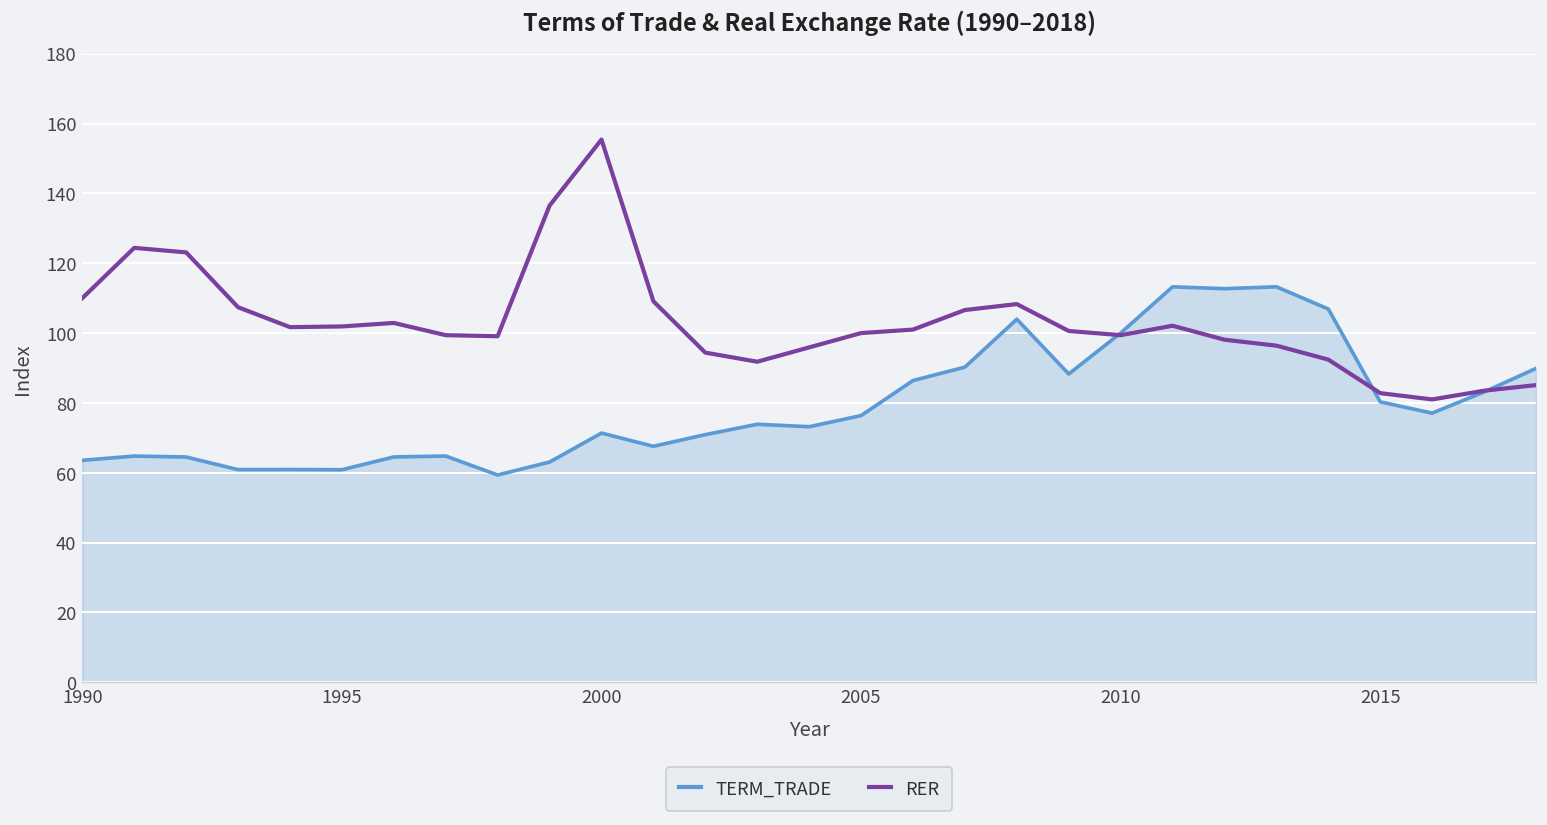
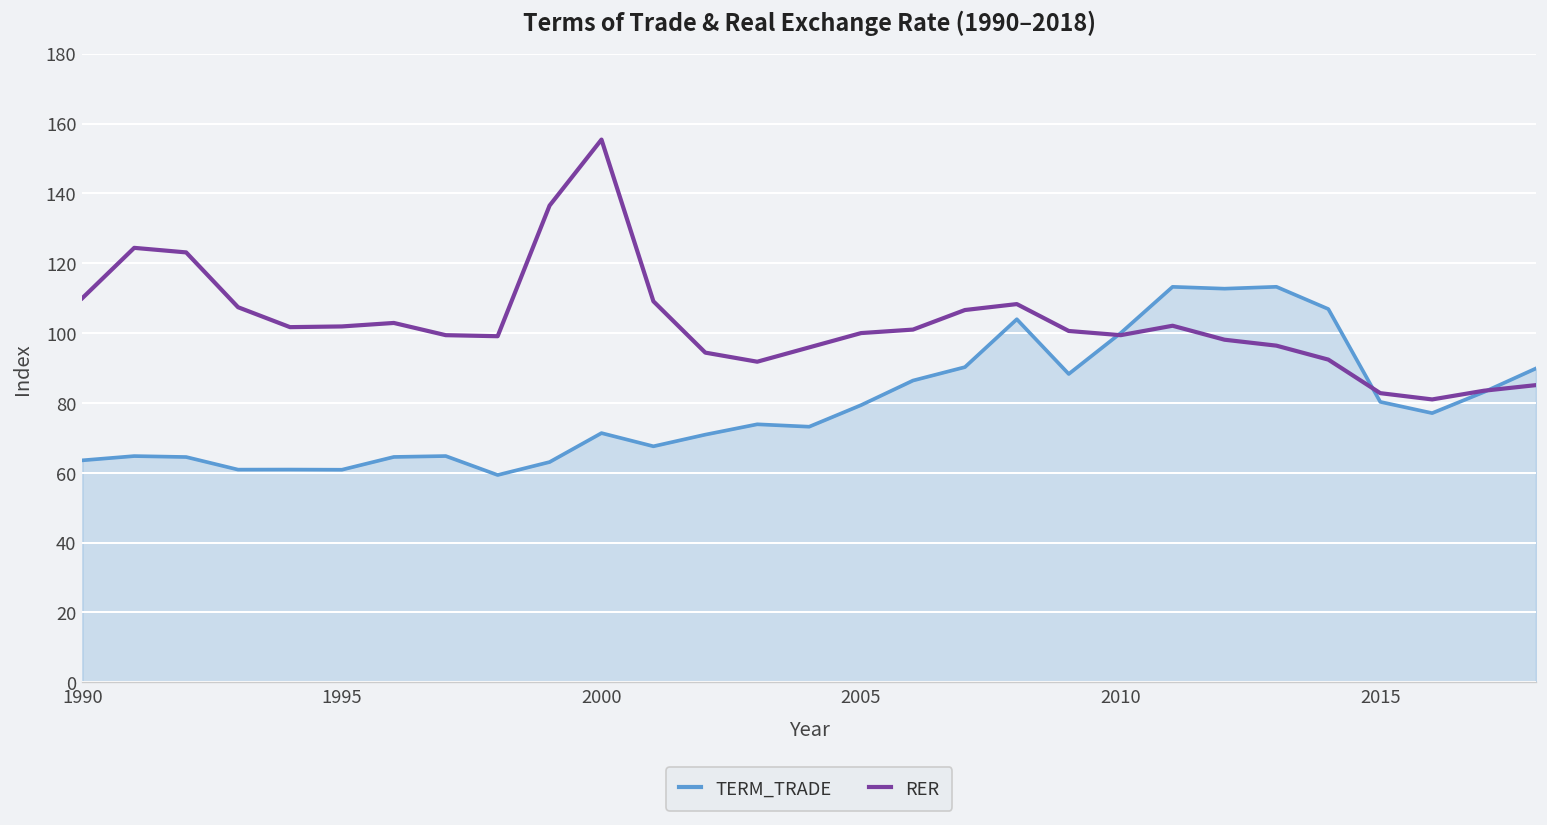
  {
    "TERM_TRADE": {
      "1990": 64,
      "1995": 61,
      "2000": 71,
-     "2005": 76,
+     "2005": 79,
      "2015": 80
    },
    "RER": {
      "1990": 110,
      "1995": 102,
      "2000": 155,
      "2005": 100,
      "2015": 83
    }
  }
